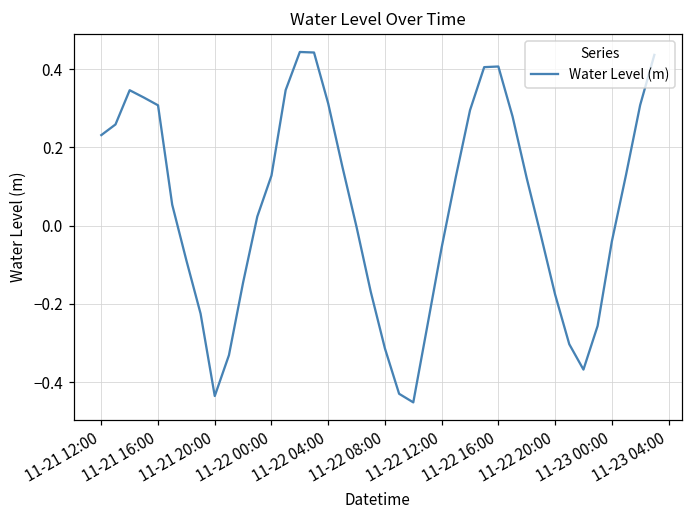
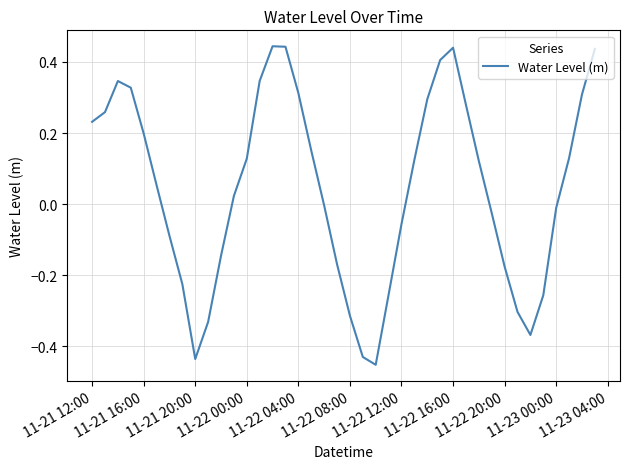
  {
    "11-21 12:00": 0.23,
-   "11-21 16:00": 0.31,
+   "11-21 16:00": 0.20,
    "11-21 20:00": -0.44,
    "11-22 00:00": 0.13,
    "11-22 04:00": 0.31,
    "11-22 08:00": -0.31,
    "11-22 12:00": -0.06,
-   "11-22 16:00": 0.41,
+   "11-22 16:00": 0.44,
    "11-22 20:00": -0.18,
-   "11-23 00:00": -0.04
+   "11-23 00:00": -0.01
  }
